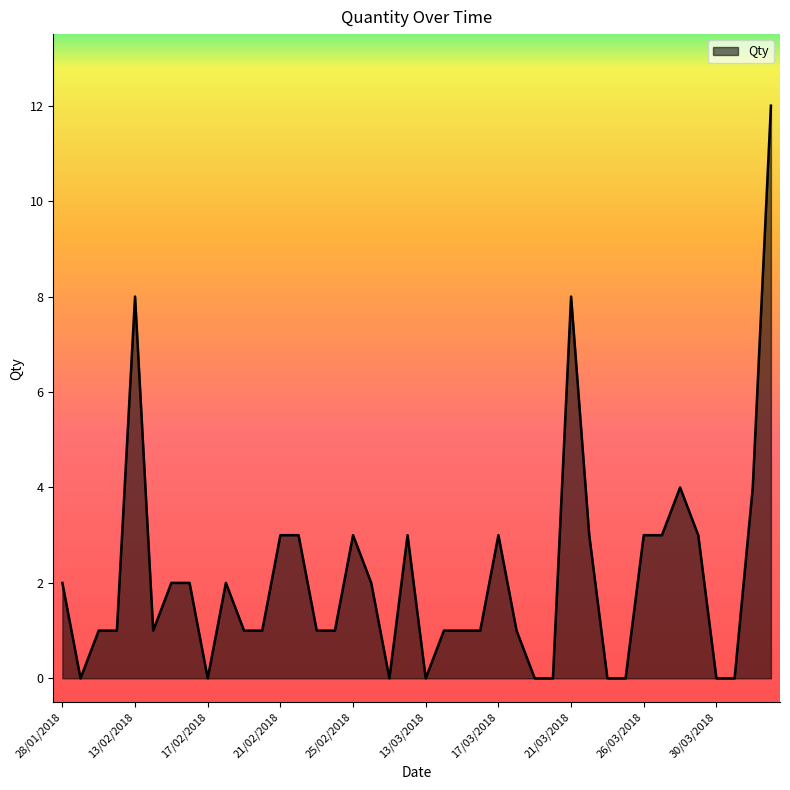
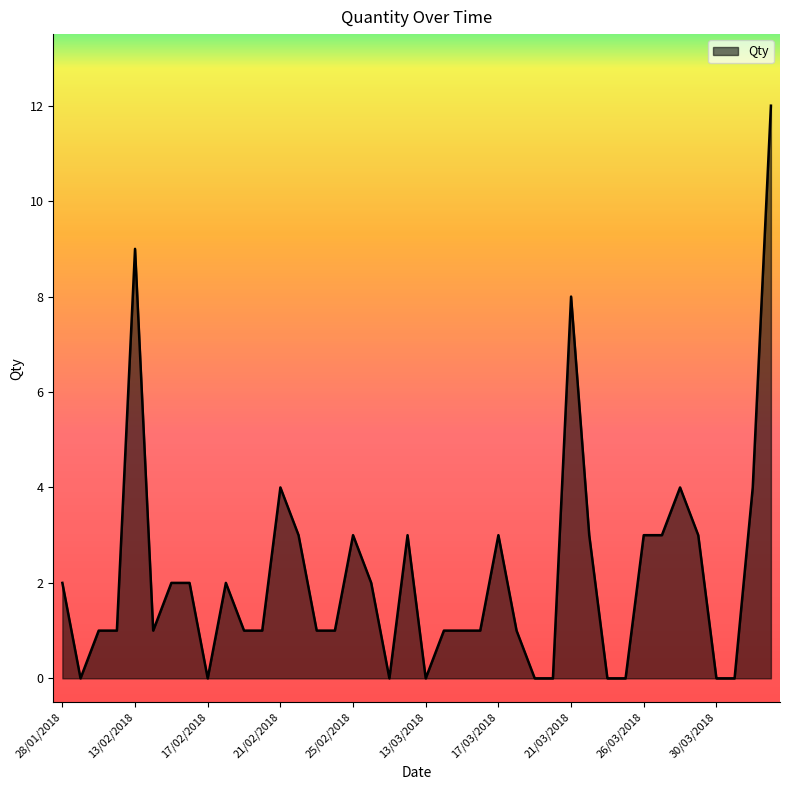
  {
    "28/01/2018": 2,
-   "13/02/2018": 8,
+   "13/02/2018": 9,
    "17/02/2018": 0,
-   "21/02/2018": 3,
+   "21/02/2018": 4,
    "25/02/2018": 3,
    "13/03/2018": 0,
    "17/03/2018": 3,
    "21/03/2018": 8,
    "26/03/2018": 3,
    "30/03/2018": 0
  }
